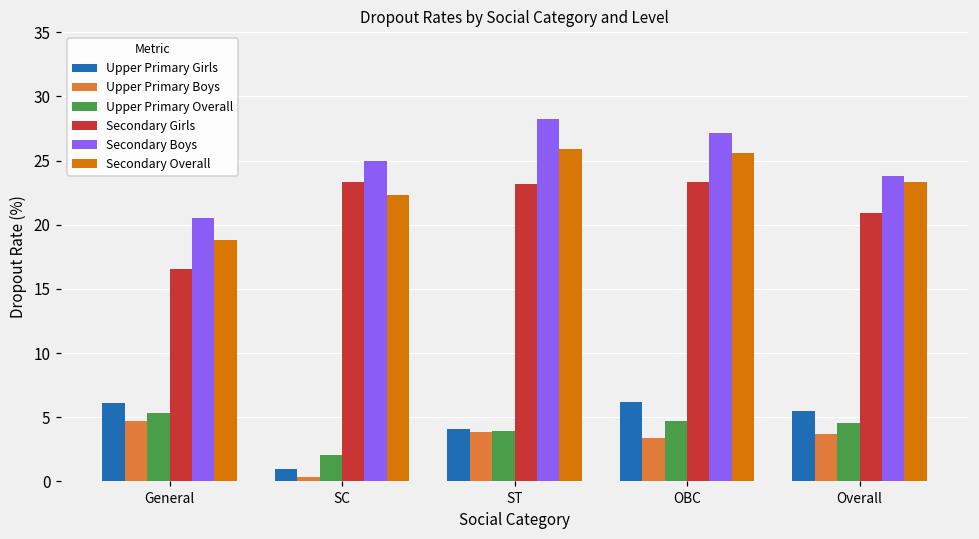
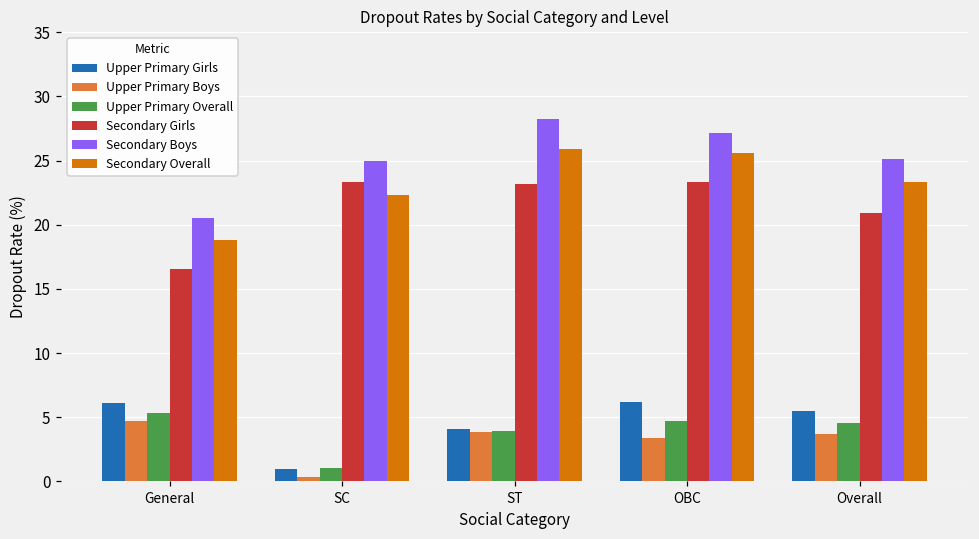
  {
    "Upper Primary Girls": {
      "General": 6.1,
      "SC": 1.0,
      "ST": 4.1,
      "OBC": 6.2,
      "Overall": 5.5
    },
    "Upper Primary Overall": {
      "General": 5.4,
-     "SC": 2.1,
+     "SC": 1.0,
      "ST": 4.0,
      "OBC": 4.7,
      "Overall": 4.5
    },
    "Secondary Girls": {
      "General": 16.6,
      "SC": 23.3,
      "ST": 23.2,
      "OBC": 23.4,
      "Overall": 20.9
    },
    "Secondary Boys": {
      "General": 20.5,
      "SC": 25.0,
      "ST": 28.3,
      "OBC": 27.1,
-     "Overall": 23.8
+     "Overall": 25.1
    }
  }
